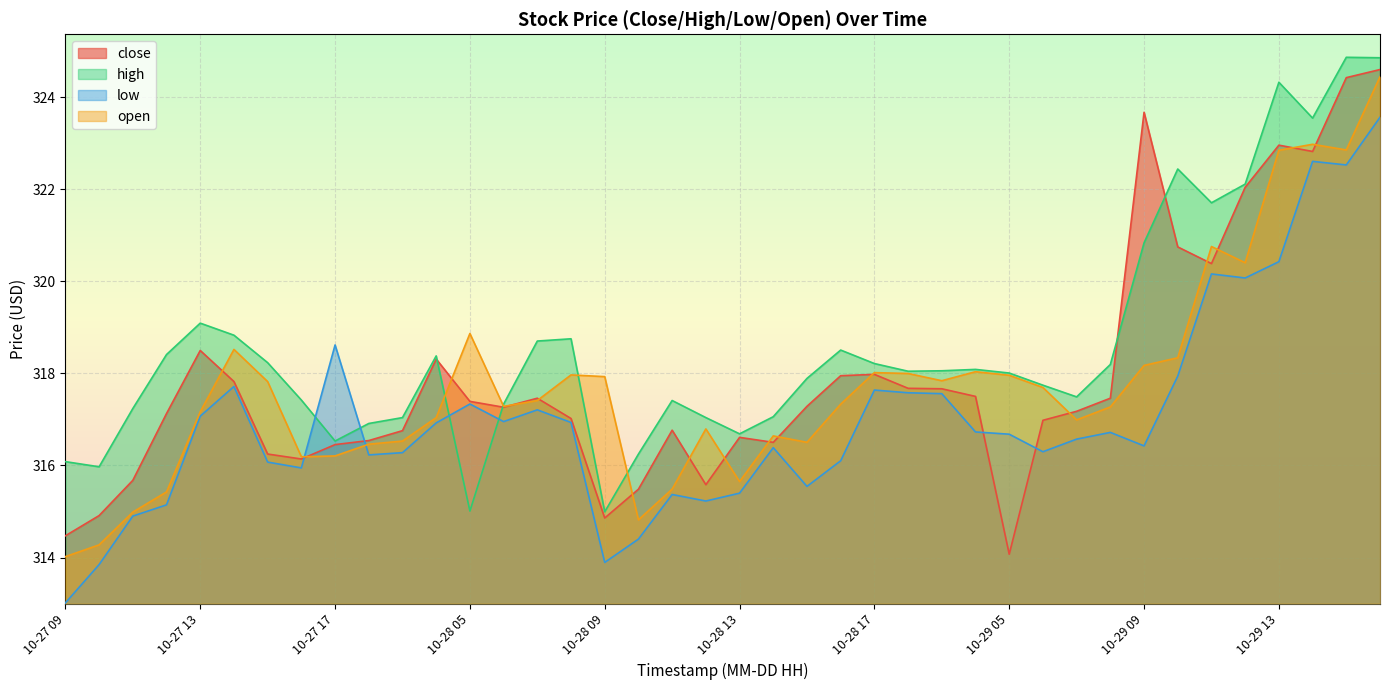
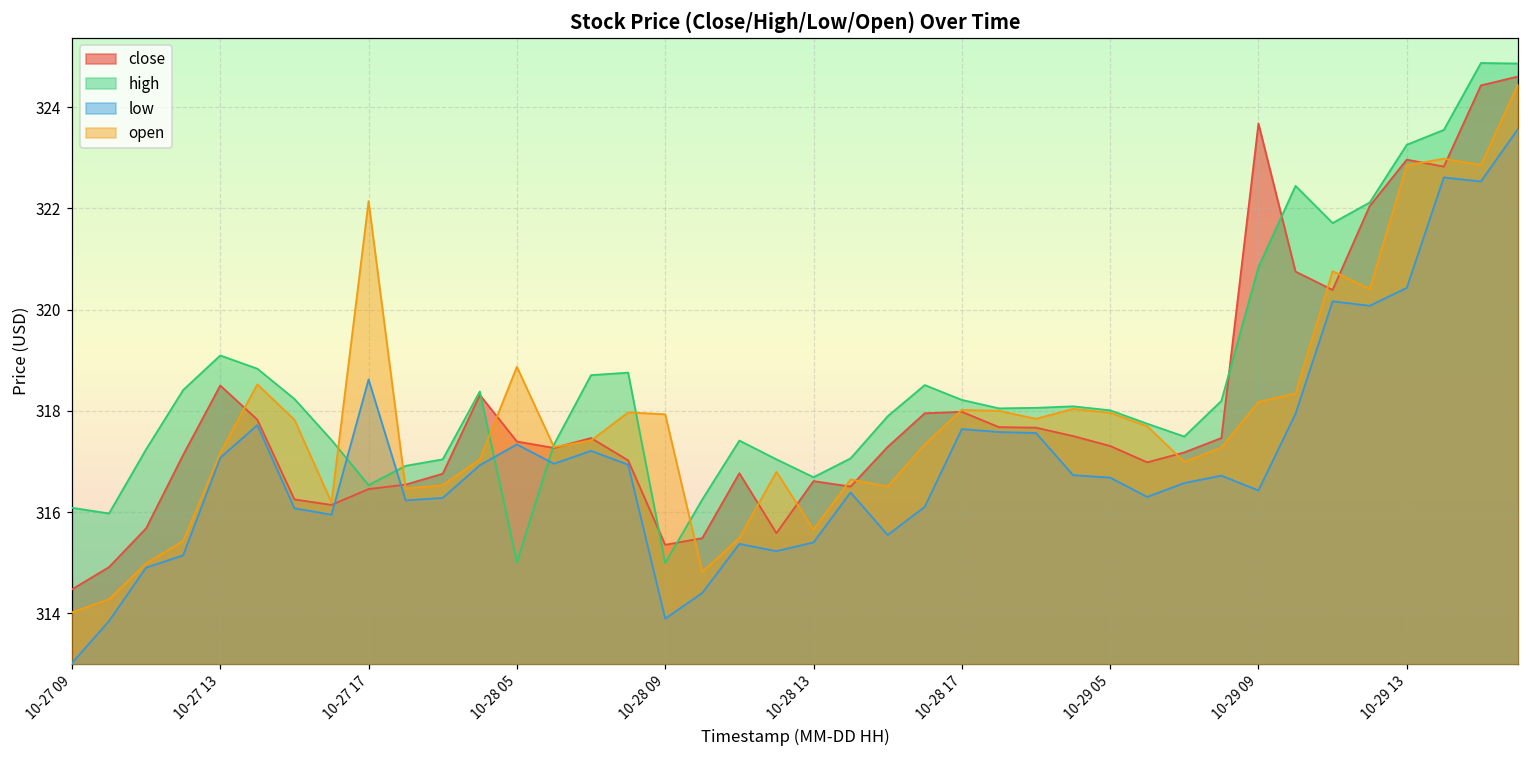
  {
    "close": {
      "10-27 09": 314.5,
      "10-27 13": 318.5,
      "10-27 17": 316.5,
      "10-28 05": 317.4,
-     "10-28 09": 314.9,
+     "10-28 09": 315.4,
      "10-28 13": 316.6,
-     "10-29 05": 314.1,
+     "10-29 05": 317.3,
      "10-29 09": 323.7,
      "10-29 13": 323.0
    },
    "high": {
      "10-27 09": 316.1,
      "10-27 13": 319.1,
      "10-27 17": 316.5,
      "10-28 05": 315.0,
      "10-28 09": 315.0,
      "10-28 13": 316.7,
      "10-28 17": 318.2,
      "10-29 09": 320.8,
-     "10-29 13": 324.3
+     "10-29 13": 323.3
    },
    "low": {
      "10-27 09": 313.0,
      "10-27 13": 317.1,
      "10-27 17": 318.6,
      "10-28 05": 317.3,
      "10-28 09": 313.9,
      "10-28 13": 315.4,
      "10-28 17": 317.6,
      "10-29 05": 316.7,
      "10-29 09": 316.4,
      "10-29 13": 320.4
    },
    "open": {
      "10-27 09": 314.0,
      "10-27 13": 317.2,
-     "10-27 17": 316.2,
+     "10-27 17": 322.1,
      "10-28 05": 318.9,
      "10-28 09": 317.9,
      "10-28 13": 315.7,
      "10-29 09": 318.2,
      "10-29 13": 322.8
    }
  }
